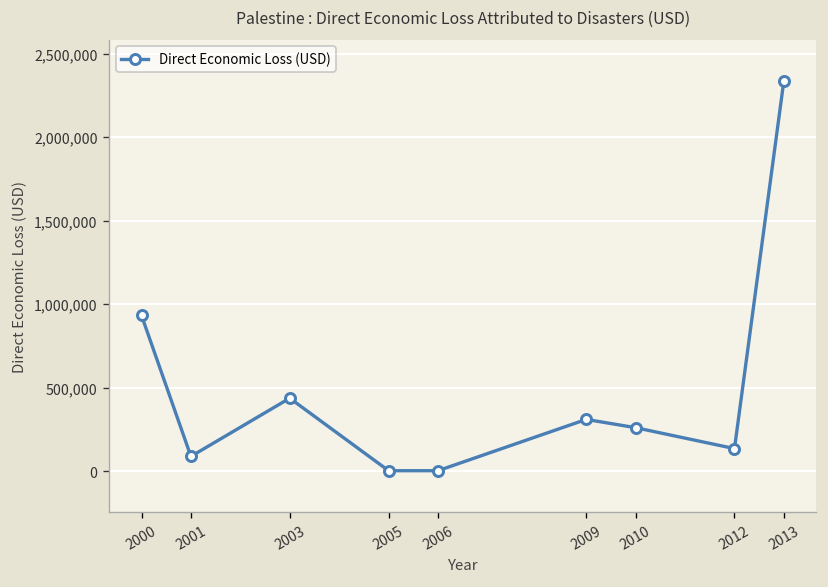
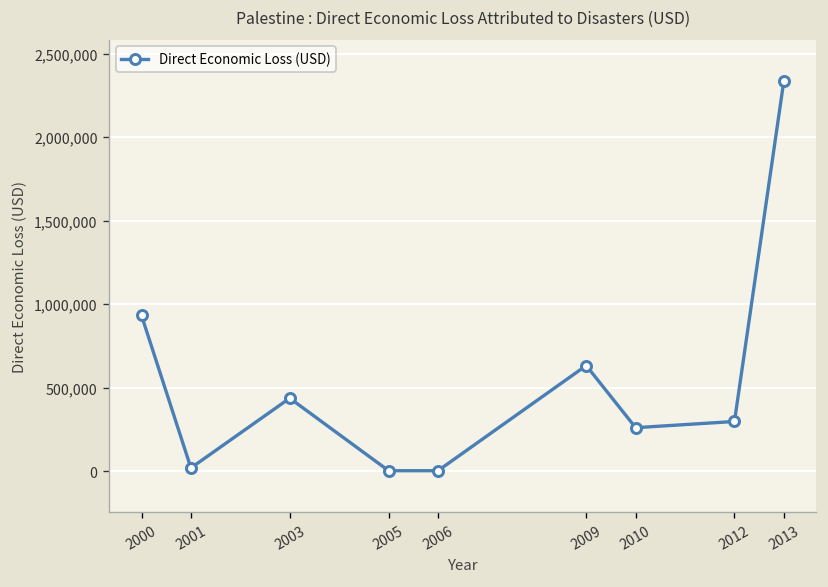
  {
    "Direct Economic Loss (USD)": {
      "2000": "930,000",
-     "2001": "90,000",
+     "2001": "20,000",
      "2003": "440,000",
      "2005": "0",
      "2006": "0",
-     "2009": "310,000",
+     "2009": "630,000",
      "2010": "260,000",
-     "2012": "140,000",
+     "2012": "300,000",
      "2013": "2,340,000"
    }
  }
